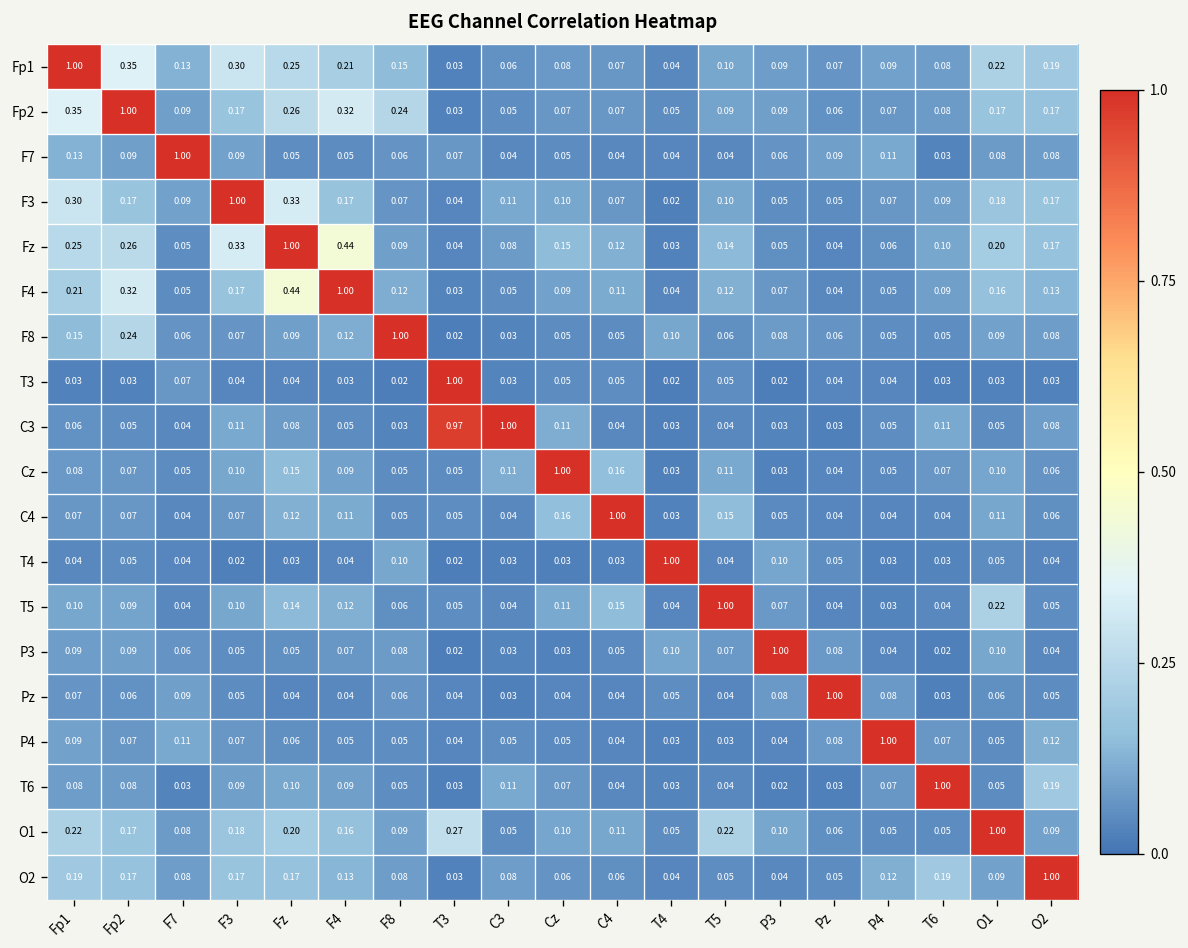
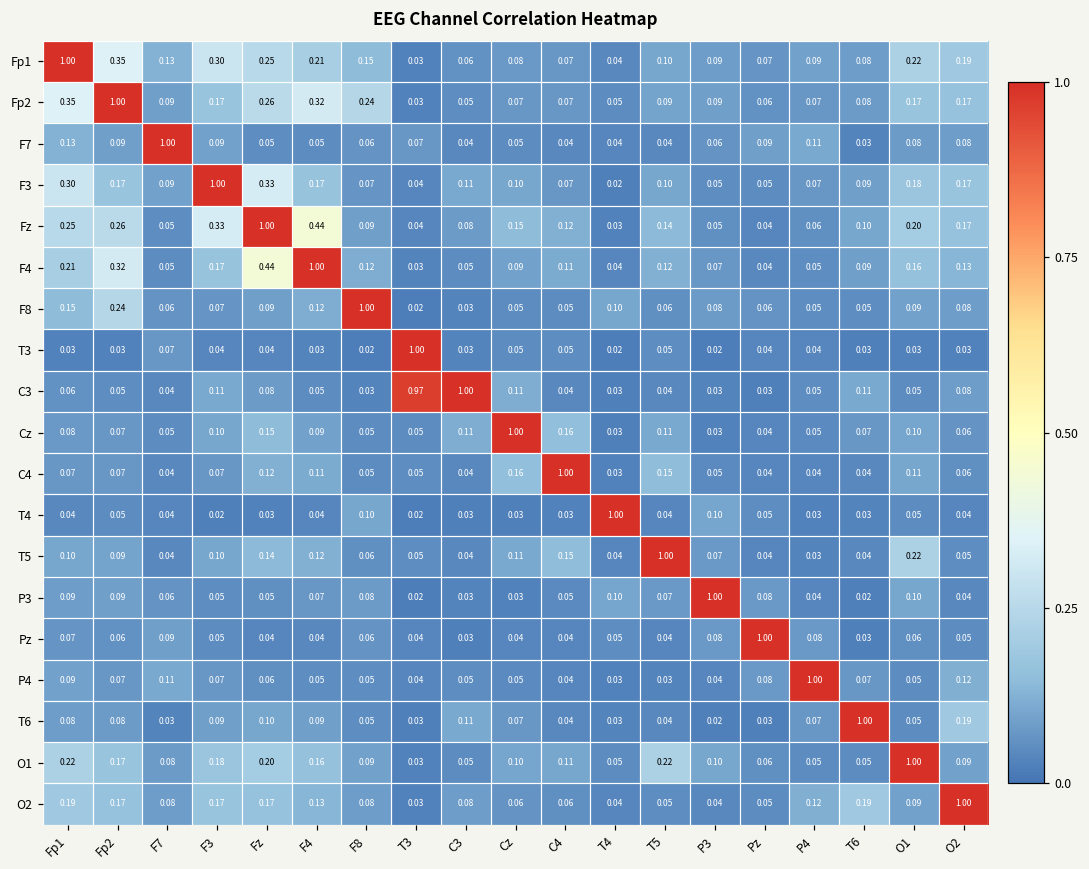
  {
    "O1": {
      "Fp1": 0.22,
      "Fp2": 0.17,
      "F7": 0.08,
      "F3": 0.18,
      "Fz": 0.20,
      "F4": 0.16,
      "F8": 0.09,
-     "T3": 0.27,
+     "T3": 0.03,
      "C3": 0.05,
      "Cz": 0.10,
      "C4": 0.11,
      "T4": 0.05,
      "T5": 0.22,
      "P3": 0.10,
      "Pz": 0.06,
      "P4": 0.05,
      "T6": 0.05,
      "O1": 1.00,
      "O2": 0.09
    }
  }
